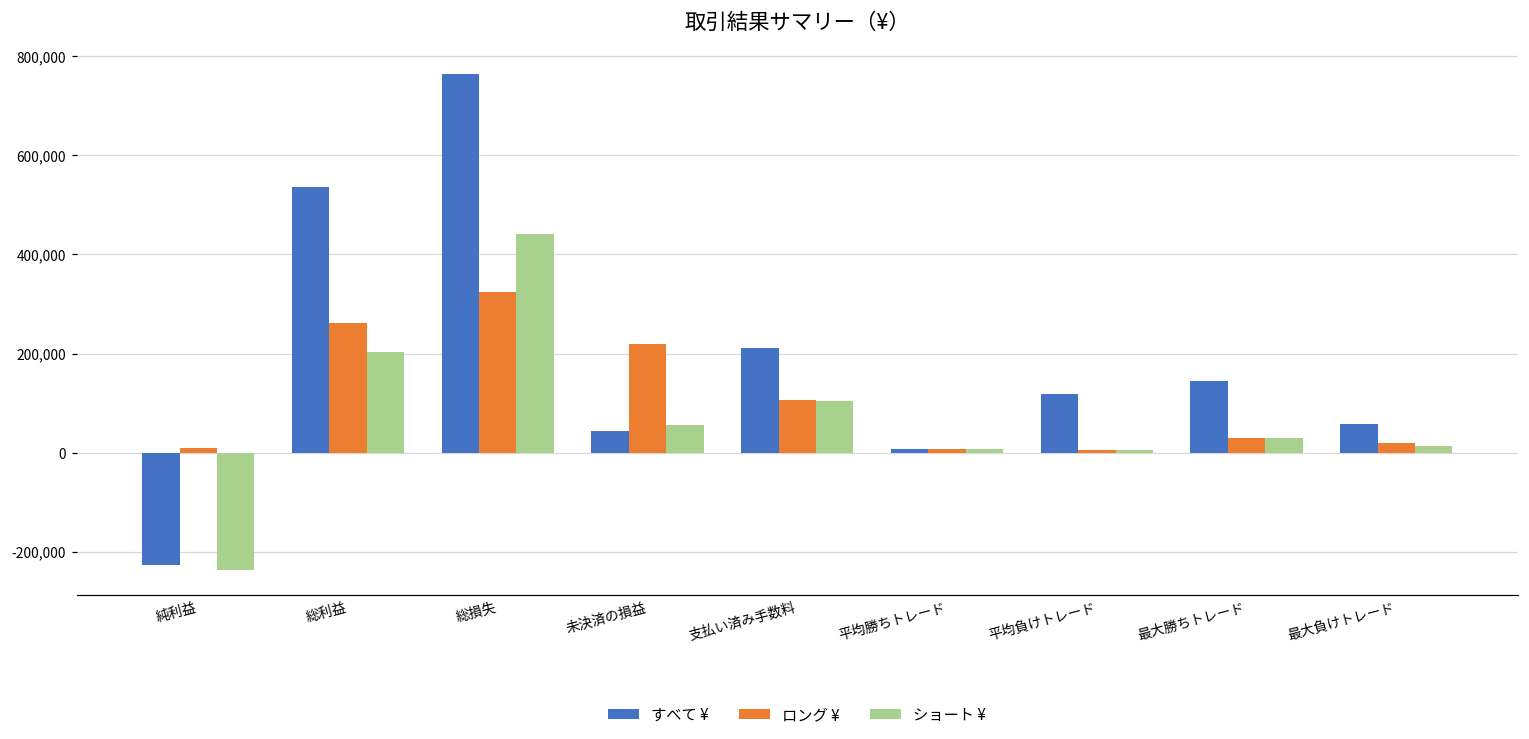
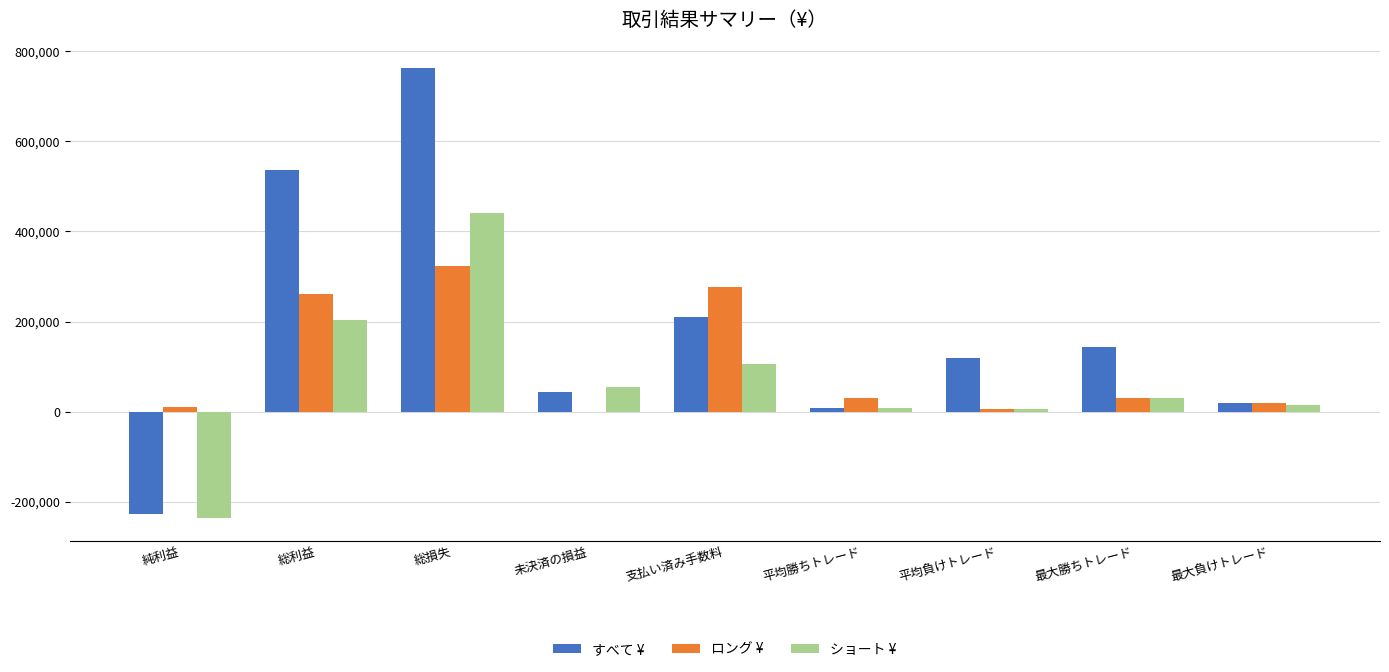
  {
    "すべて ¥": {
      "純利益": "-230,000",
      "総利益": "540,000",
      "総損失": "760,000",
      "未決済の損益": "40,000",
      "支払い済み手数料": "210,000",
      "平均勝ちトレード": "10,000",
      "平均負けトレード": "120,000",
      "最大勝ちトレード": "140,000",
-     "最大負けトレード": "60,000"
+     "最大負けトレード": "20,000"
    },
    "ロング ¥": {
      "純利益": "10,000",
      "総利益": "260,000",
      "総損失": "320,000",
-     "未決済の損益": "220,000",
-     "支払い済み手数料": "110,000",
-     "平均勝ちトレード": "10,000",
+     "未決済の損益": "0",
+     "支払い済み手数料": "280,000",
+     "平均勝ちトレード": "30,000",
      "最大勝ちトレード": "30,000",
      "最大負けトレード": "20,000"
    },
    "ショート ¥": {
      "純利益": "-240,000",
      "総利益": "200,000",
      "総損失": "440,000",
      "未決済の損益": "60,000",
      "支払い済み手数料": "110,000",
      "平均勝ちトレード": "10,000",
      "平均負けトレード": "10,000",
      "最大勝ちトレード": "30,000",
      "最大負けトレード": "10,000"
    }
  }
